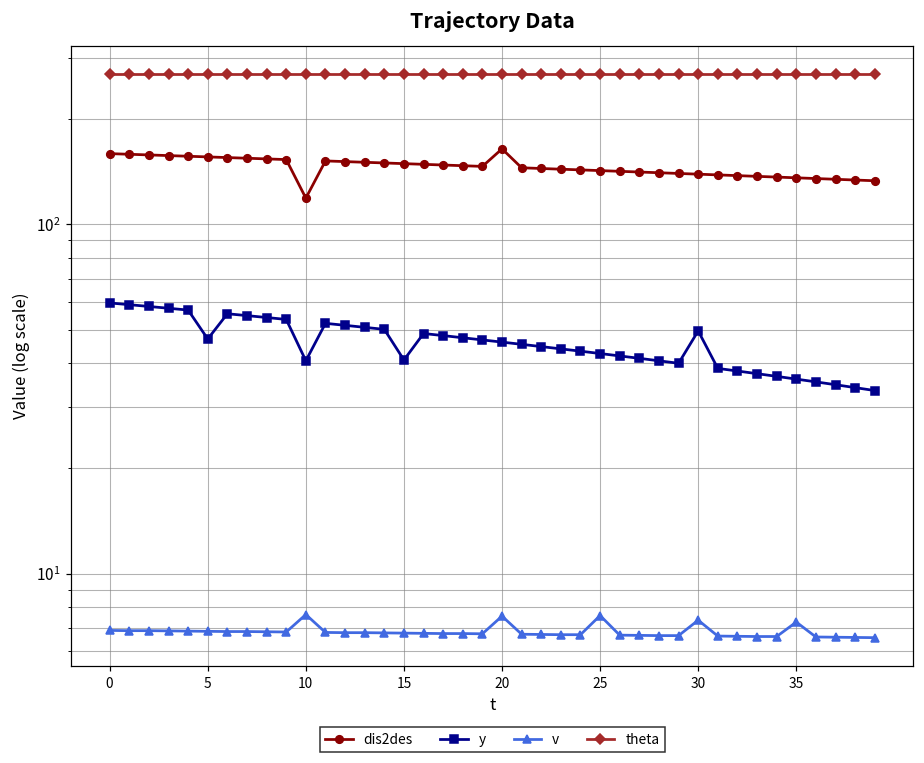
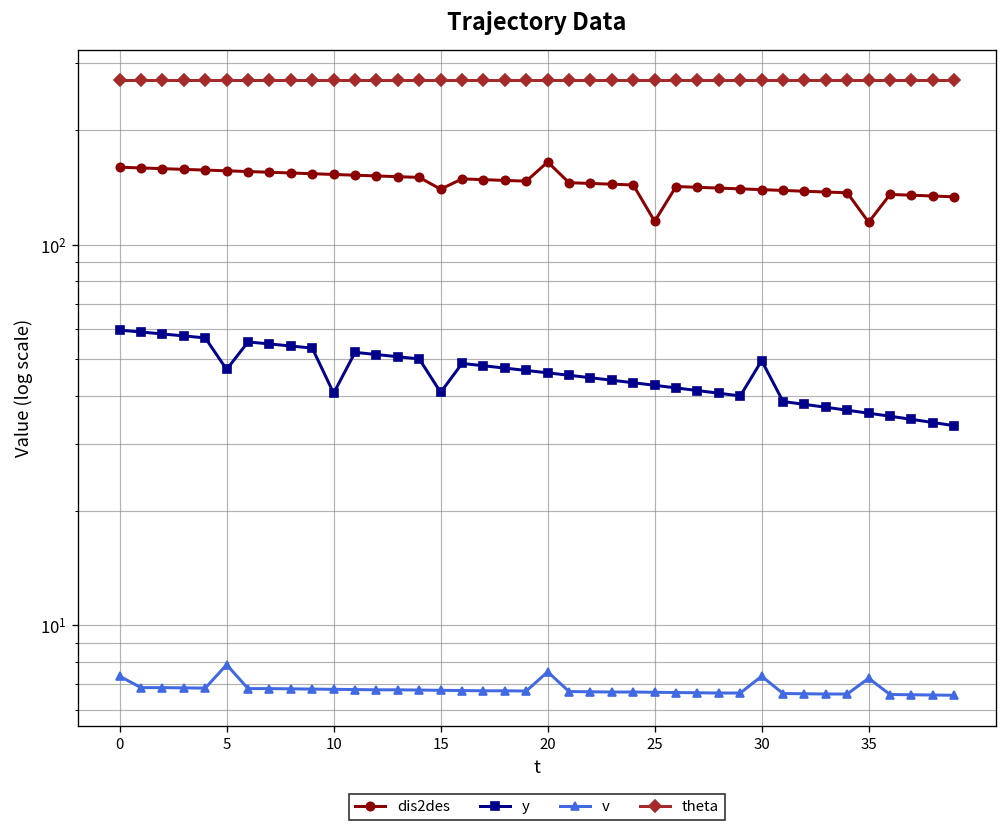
  {
    "dis2des": {
      "0": 160,
      "5": 160,
-     "10": 119,
-     "15": 150,
+     "10": 150,
+     "15": 140,
      "20": 160,
-     "25": 140,
+     "25": 115,
      "30": 140,
-     "35": 136
+     "35": 114
    },
    "y": {
      "0": 60,
      "5": 47,
      "10": 41,
      "15": 41,
      "20": 46,
      "25": 43,
      "30": 50,
      "35": 36
    },
    "v": {
-     "0": 6.9,
-     "5": 6.8,
-     "10": 7.6,
+     "0": 7.4,
+     "5": 7.9,
+     "10": 6.8,
      "15": 6.8,
      "20": 7.6,
-     "25": 7.6,
+     "25": 6.7,
      "30": 7.4,
      "35": 7.3
    },
    "theta": {
      "0": 270,
      "5": 270,
      "10": 270,
      "15": 270,
      "20": 270,
      "25": 270,
      "30": 270,
      "35": 270
    }
  }
